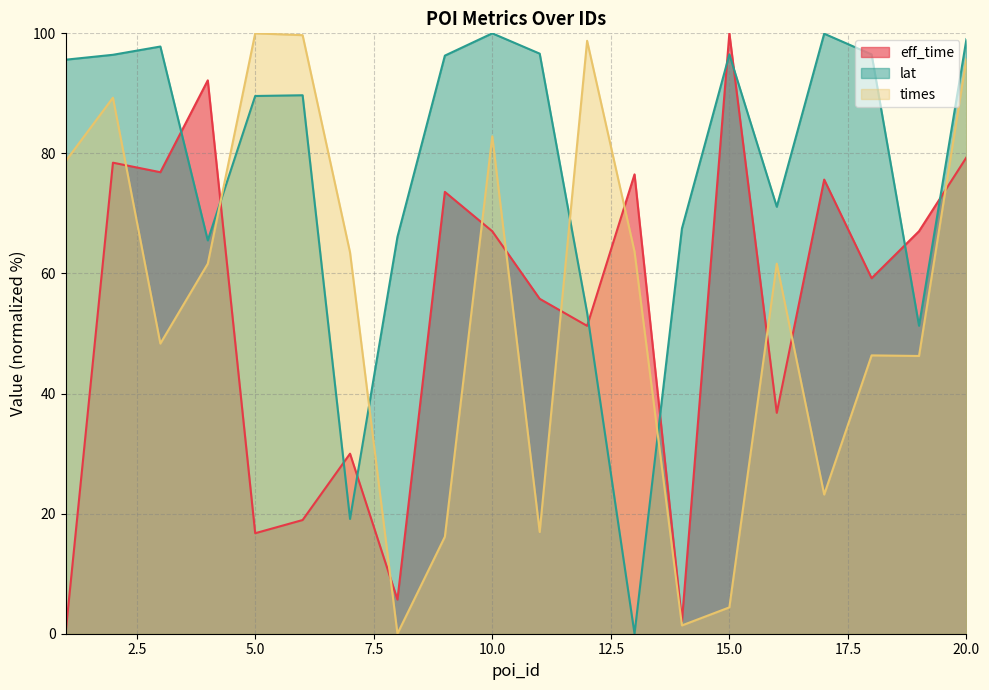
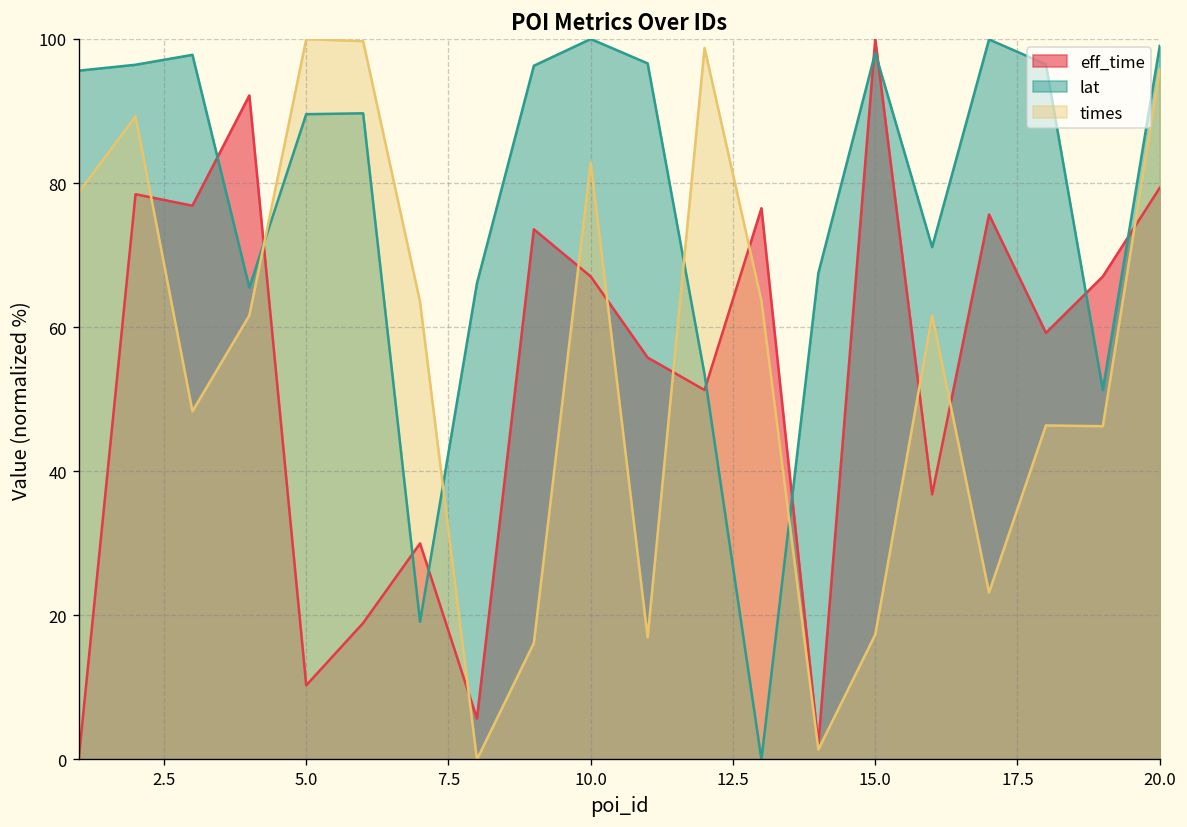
  {
    "eff_time": {
-     "5.0": 17,
+     "5.0": 10,
      "10.0": 67,
      "15.0": 100,
      "20.0": 79
    },
    "lat": {
      "5.0": 90,
      "10.0": 100,
-     "15.0": 96,
+     "15.0": 98,
      "20.0": 99
    },
    "times": {
      "5.0": 100,
      "10.0": 83,
-     "15.0": 4,
+     "15.0": 17,
      "20.0": 96
    }
  }
